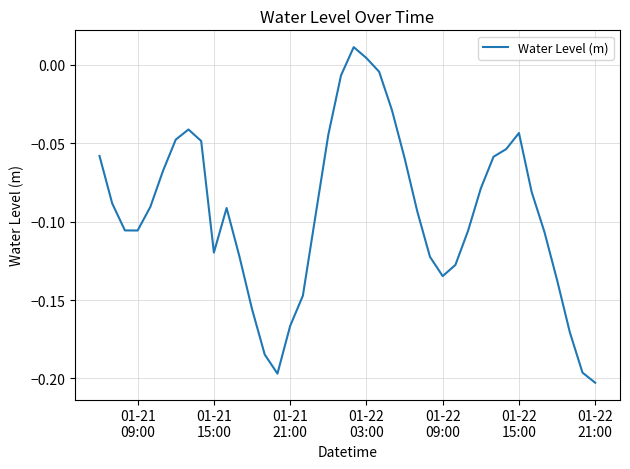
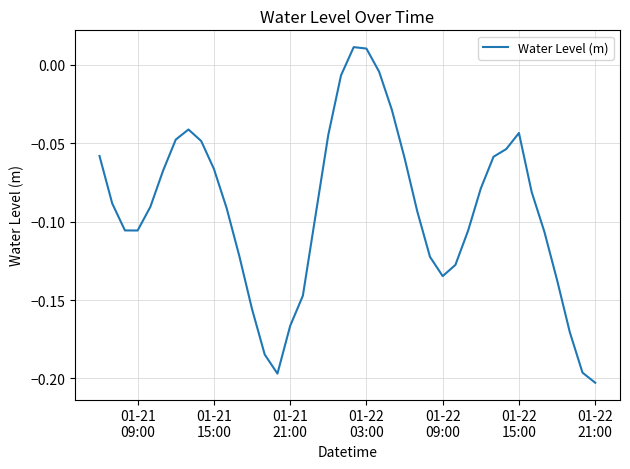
  {
    "01-21 09:00": -0.106,
-   "01-21 15:00": -0.120,
+   "01-21 15:00": -0.066,
    "01-21 21:00": -0.167,
-   "01-22 03:00": 0.004,
+   "01-22 03:00": 0.010,
    "01-22 09:00": -0.135,
    "01-22 15:00": -0.043,
    "01-22 21:00": -0.203
  }
